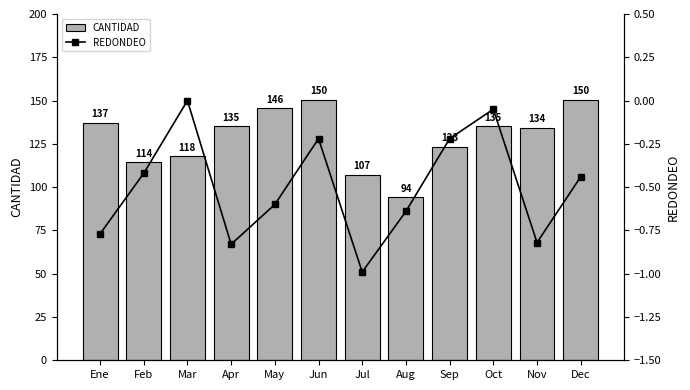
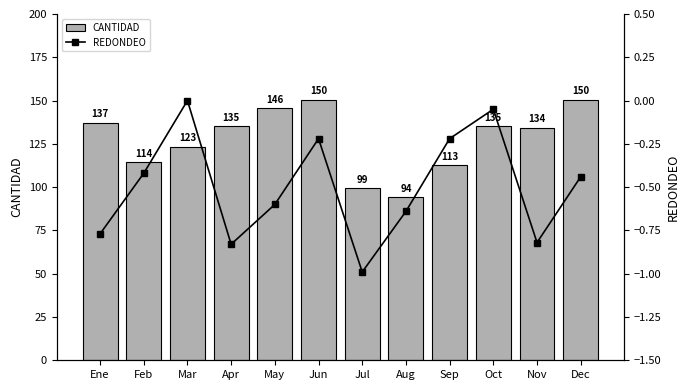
  {
    "CANTIDAD": {
      "Ene": 137,
      "Feb": 114,
-     "Mar": 118,
+     "Mar": 123,
      "Apr": 135,
      "May": 146,
      "Jun": 150,
-     "Jul": 107,
+     "Jul": 99,
      "Aug": 94,
-     "Sep": 123,
+     "Sep": 113,
      "Oct": 135,
      "Nov": 134,
      "Dec": 150
    }
  }
